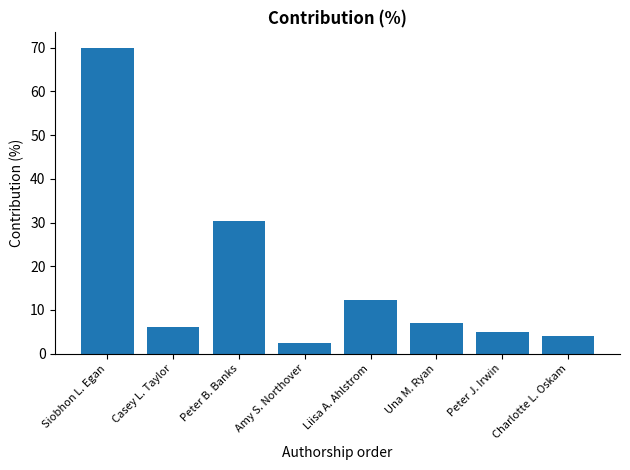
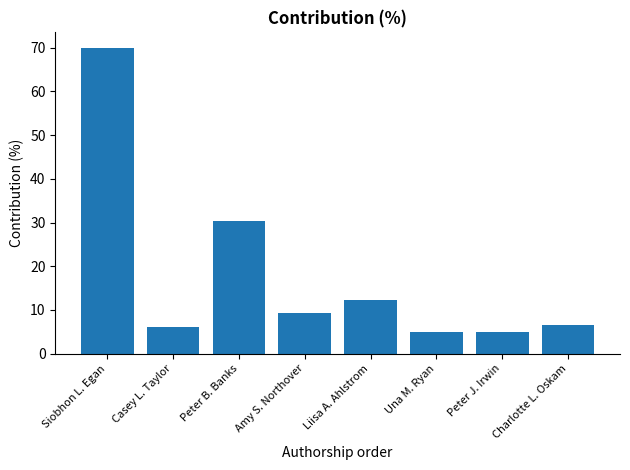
  {
    "Siobhon L. Egan": 70,
    "Casey L. Taylor": 6,
    "Peter B. Banks": 30,
-   "Amy S. Northover": 3,
+   "Amy S. Northover": 9,
    "Liisa A. Ahlstrom": 12,
-   "Una M. Ryan": 7,
+   "Una M. Ryan": 5,
    "Peter J. Irwin": 5,
-   "Charlotte L. Oskam": 4
+   "Charlotte L. Oskam": 7
  }
